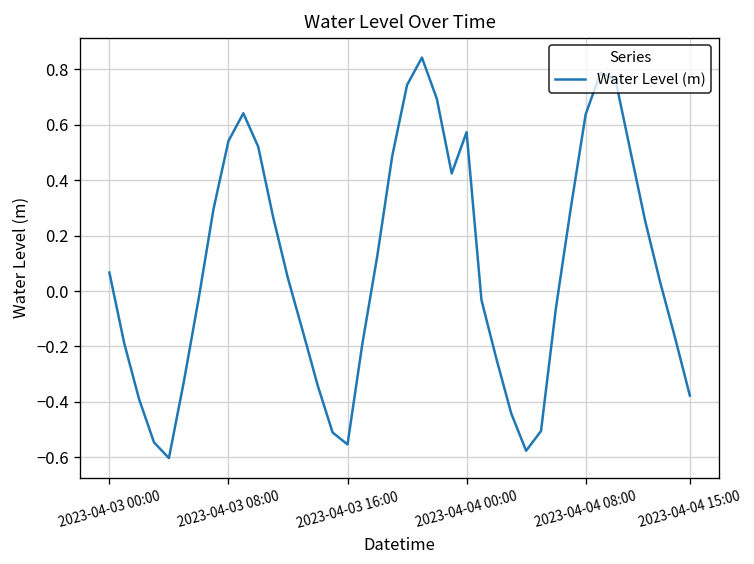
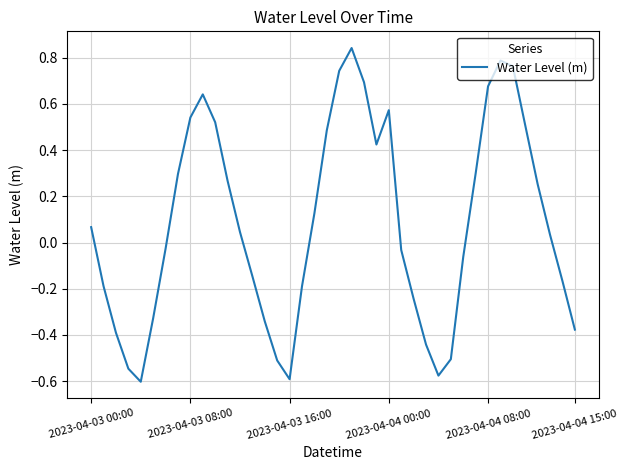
  {
    "2023-04-03 00:00": 0.07,
    "2023-04-03 08:00": 0.54,
-   "2023-04-03 16:00": -0.55,
+   "2023-04-03 16:00": -0.59,
    "2023-04-04 00:00": 0.57,
-   "2023-04-04 08:00": 0.64,
+   "2023-04-04 08:00": 0.68,
    "2023-04-04 15:00": -0.38
  }
